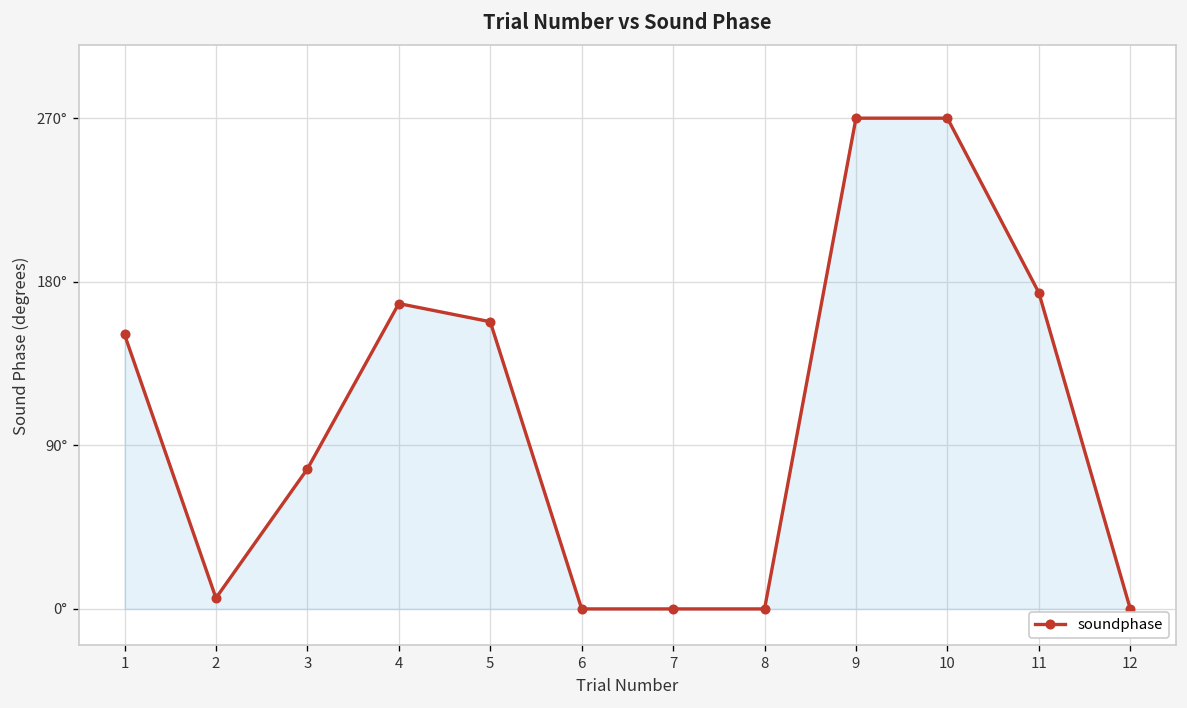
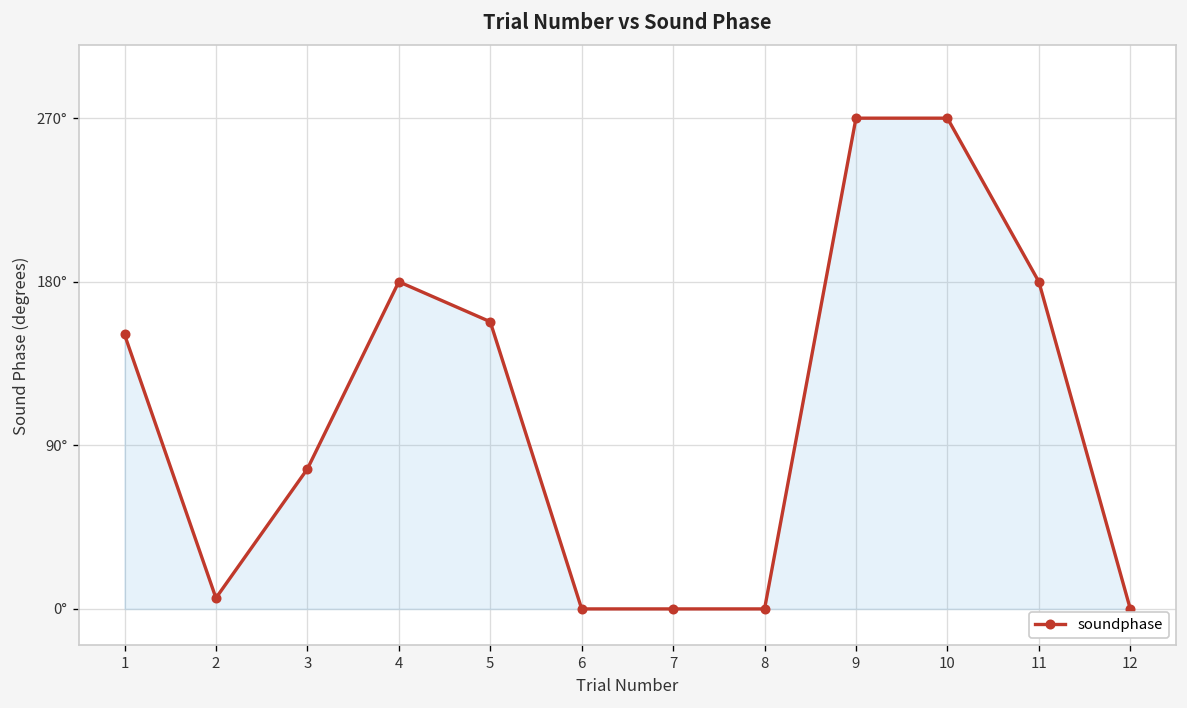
  {
    "1": "151°",
    "2": "6°",
    "3": "77°",
-   "4": "168°",
+   "4": "180°",
    "5": "158°",
    "6": "0°",
    "7": "0°",
    "8": "0°",
    "9": "270°",
    "10": "270°",
-   "11": "174°",
+   "11": "180°",
    "12": "0°"
  }
